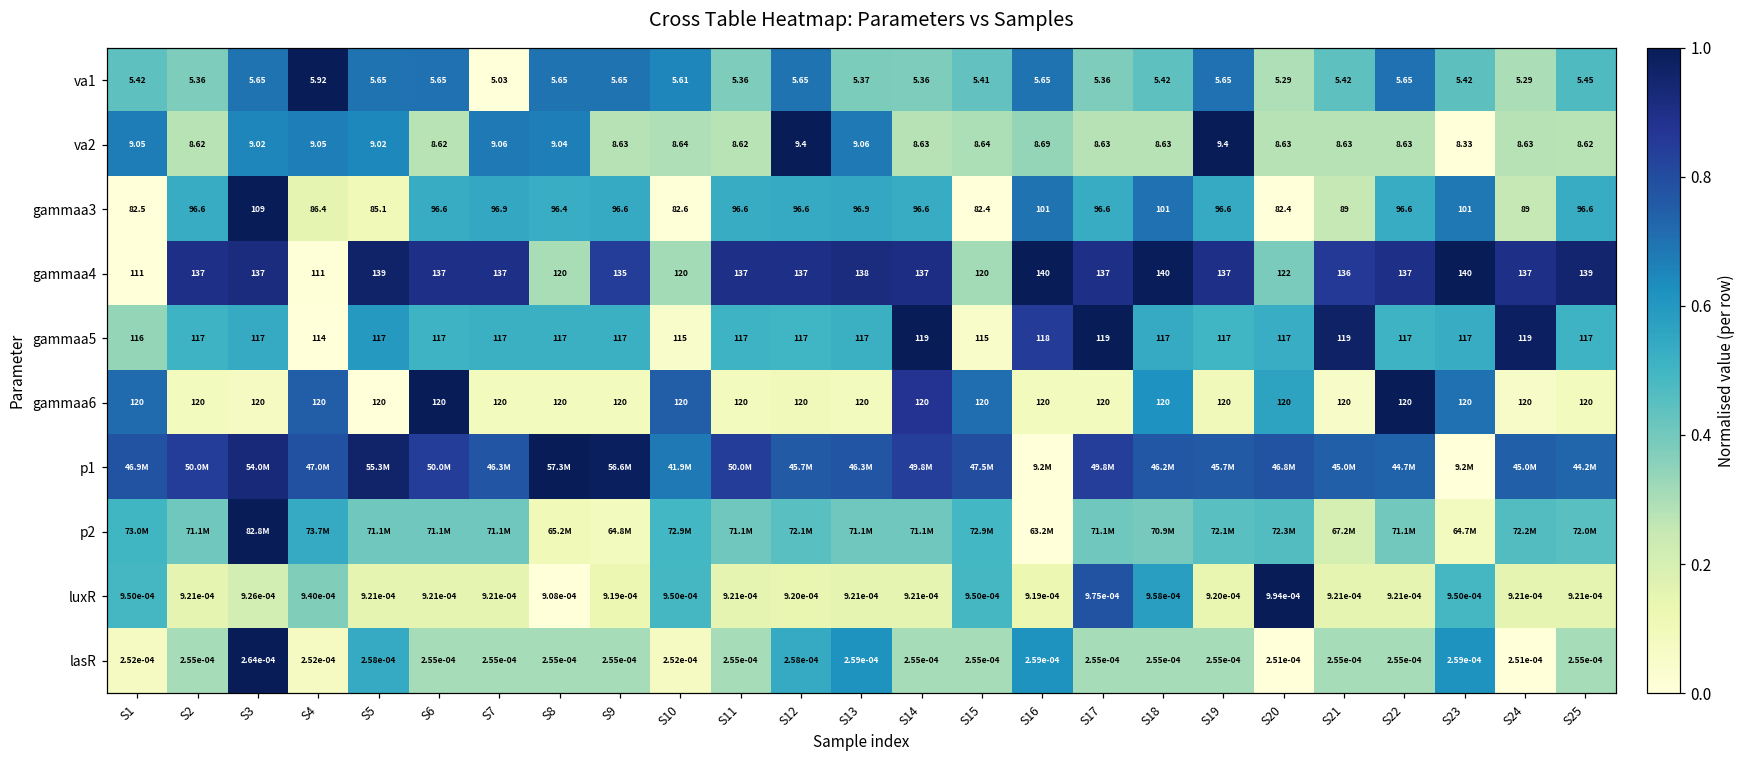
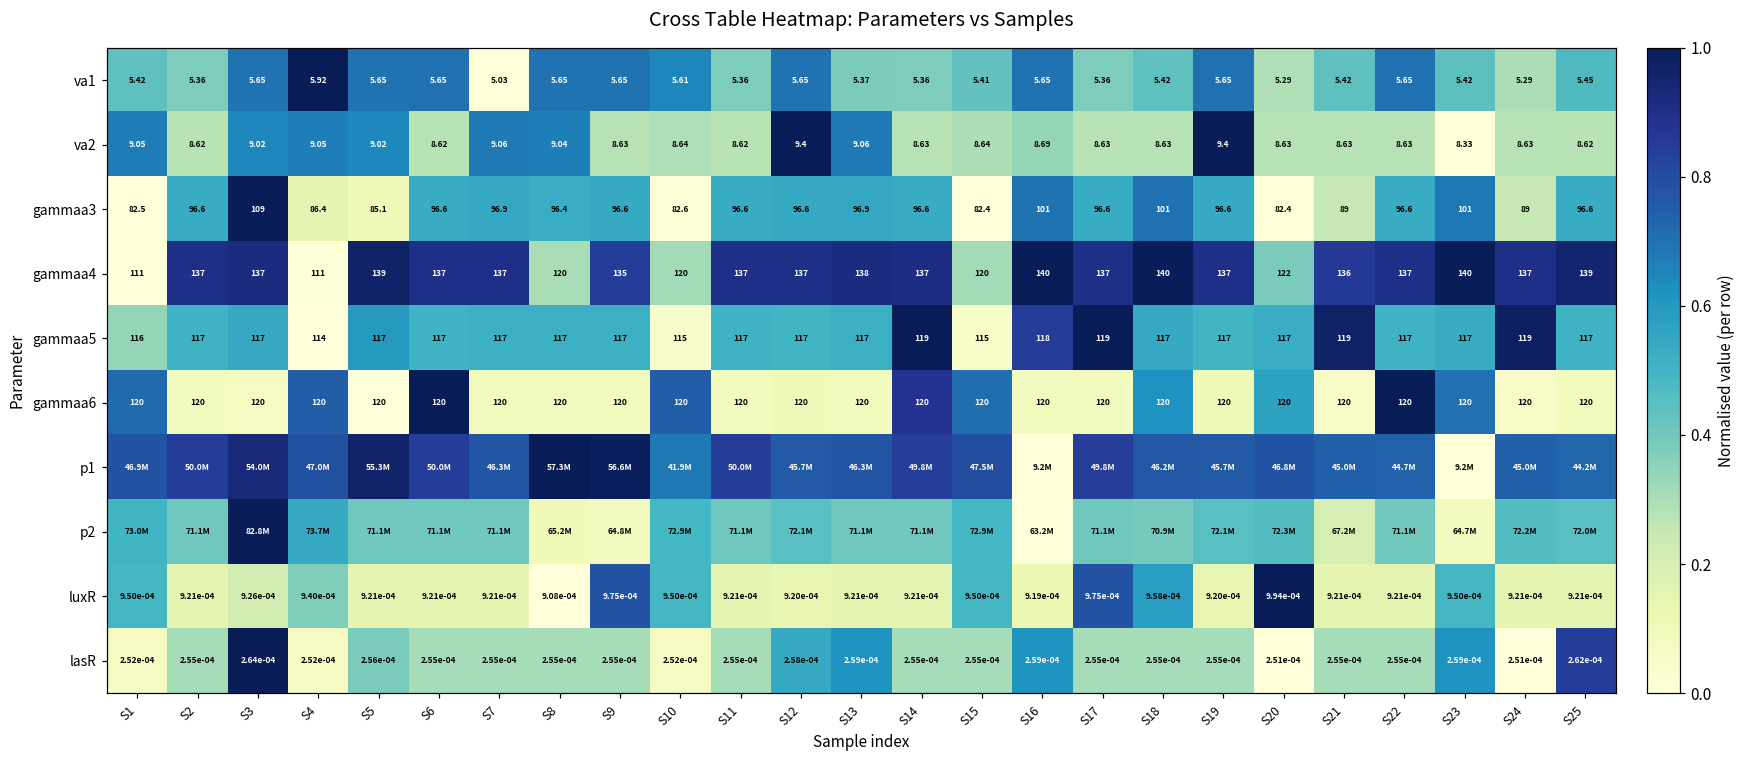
  {
    "luxR": {
      "S1": "9.50e-04",
      "S2": "9.21e-04",
      "S3": "9.26e-04",
      "S4": "9.40e-04",
      "S5": "9.21e-04",
      "S6": "9.21e-04",
      "S7": "9.21e-04",
      "S8": "9.08e-04",
-     "S9": "9.19e-04",
+     "S9": "9.75e-04",
      "S10": "9.50e-04",
      "S11": "9.21e-04",
      "S12": "9.20e-04",
      "S13": "9.21e-04",
      "S14": "9.21e-04",
      "S15": "9.50e-04",
      "S16": "9.19e-04",
      "S17": "9.75e-04",
      "S18": "9.58e-04",
      "S19": "9.20e-04",
      "S20": "9.94e-04",
      "S21": "9.21e-04",
      "S22": "9.21e-04",
      "S23": "9.50e-04",
      "S24": "9.21e-04",
      "S25": "9.21e-04"
    },
    "lasR": {
      "S1": "2.52e-04",
      "S2": "2.55e-04",
      "S3": "2.64e-04",
      "S4": "2.52e-04",
-     "S5": "2.58e-04",
+     "S5": "2.56e-04",
      "S6": "2.55e-04",
      "S7": "2.55e-04",
      "S8": "2.55e-04",
      "S9": "2.55e-04",
      "S10": "2.52e-04",
      "S11": "2.55e-04",
      "S12": "2.58e-04",
      "S13": "2.59e-04",
      "S14": "2.55e-04",
      "S15": "2.55e-04",
      "S16": "2.59e-04",
      "S17": "2.55e-04",
      "S18": "2.55e-04",
      "S19": "2.55e-04",
      "S20": "2.51e-04",
      "S21": "2.55e-04",
      "S22": "2.55e-04",
      "S23": "2.59e-04",
      "S24": "2.51e-04",
-     "S25": "2.55e-04"
+     "S25": "2.62e-04"
    }
  }
